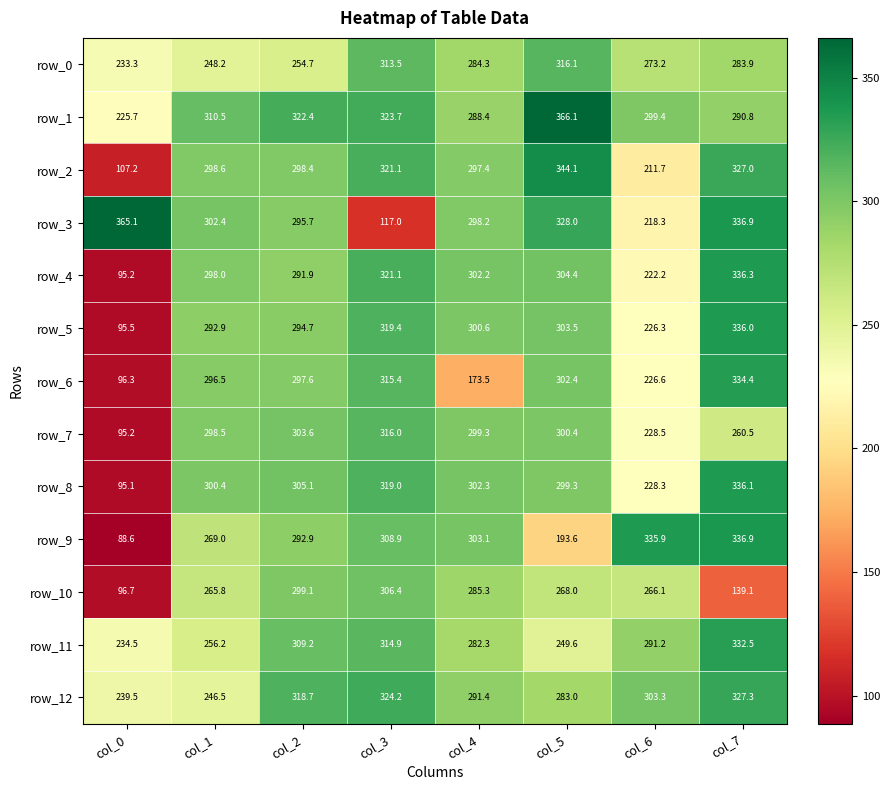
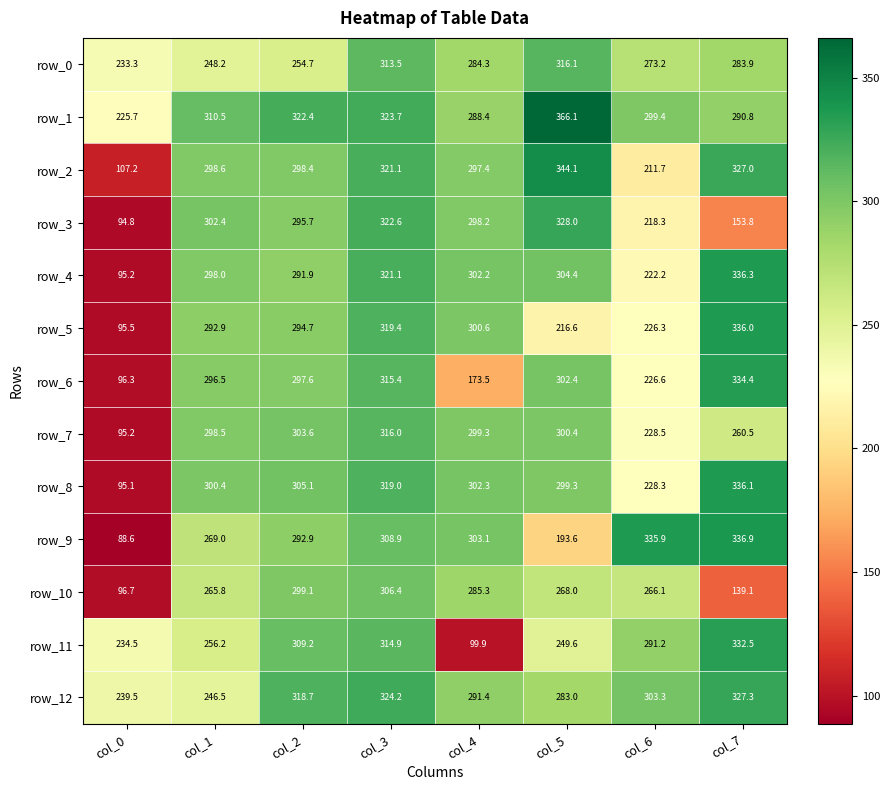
  {
    "row_0": {
      "col_0": 233.3,
      "col_1": 248.2,
      "col_2": 254.7,
      "col_3": 313.5,
      "col_4": 284.3,
      "col_5": 316.1,
      "col_6": 273.2,
      "col_7": 283.9
    },
    "row_1": {
      "col_0": 225.7,
      "col_1": 310.5,
      "col_2": 322.4,
      "col_3": 323.7,
      "col_4": 288.4,
      "col_5": 366.1,
      "col_6": 299.4,
      "col_7": 290.8
    },
    "row_2": {
      "col_0": 107.2,
      "col_1": 298.6,
      "col_2": 298.4,
      "col_3": 321.1,
      "col_4": 297.4,
      "col_5": 344.1,
      "col_6": 211.7,
      "col_7": 327.0
    },
    "row_3": {
-     "col_0": 365.1,
+     "col_0": 94.8,
      "col_1": 302.4,
      "col_2": 295.7,
-     "col_3": 117.0,
+     "col_3": 322.6,
      "col_4": 298.2,
      "col_5": 328.0,
      "col_6": 218.3,
-     "col_7": 336.9
+     "col_7": 153.8
    },
    "row_4": {
      "col_0": 95.2,
      "col_1": 298.0,
      "col_2": 291.9,
      "col_3": 321.1,
      "col_4": 302.2,
      "col_5": 304.4,
      "col_6": 222.2,
      "col_7": 336.3
    },
    "row_5": {
      "col_0": 95.5,
      "col_1": 292.9,
      "col_2": 294.7,
      "col_3": 319.4,
      "col_4": 300.6,
-     "col_5": 303.5,
+     "col_5": 216.6,
      "col_6": 226.3,
      "col_7": 336.0
    },
    "row_6": {
      "col_0": 96.3,
      "col_1": 296.5,
      "col_2": 297.6,
      "col_3": 315.4,
      "col_4": 173.5,
      "col_5": 302.4,
      "col_6": 226.6,
      "col_7": 334.4
    },
    "row_7": {
      "col_0": 95.2,
      "col_1": 298.5,
      "col_2": 303.6,
      "col_3": 316.0,
      "col_4": 299.3,
      "col_5": 300.4,
      "col_6": 228.5,
      "col_7": 260.5
    },
    "row_8": {
      "col_0": 95.1,
      "col_1": 300.4,
      "col_2": 305.1,
      "col_3": 319.0,
      "col_4": 302.3,
      "col_5": 299.3,
      "col_6": 228.3,
      "col_7": 336.1
    },
    "row_9": {
      "col_0": 88.6,
      "col_1": 269.0,
      "col_2": 292.9,
      "col_3": 308.9,
      "col_4": 303.1,
      "col_5": 193.6,
      "col_6": 335.9,
      "col_7": 336.9
    },
    "row_10": {
      "col_0": 96.7,
      "col_1": 265.8,
      "col_2": 299.1,
      "col_3": 306.4,
      "col_4": 285.3,
      "col_5": 268.0,
      "col_6": 266.1,
      "col_7": 139.1
    },
    "row_11": {
      "col_0": 234.5,
      "col_1": 256.2,
      "col_2": 309.2,
      "col_3": 314.9,
-     "col_4": 282.3,
+     "col_4": 99.9,
      "col_5": 249.6,
      "col_6": 291.2,
      "col_7": 332.5
    },
    "row_12": {
      "col_0": 239.5,
      "col_1": 246.5,
      "col_2": 318.7,
      "col_3": 324.2,
      "col_4": 291.4,
      "col_5": 283.0,
      "col_6": 303.3,
      "col_7": 327.3
    }
  }
